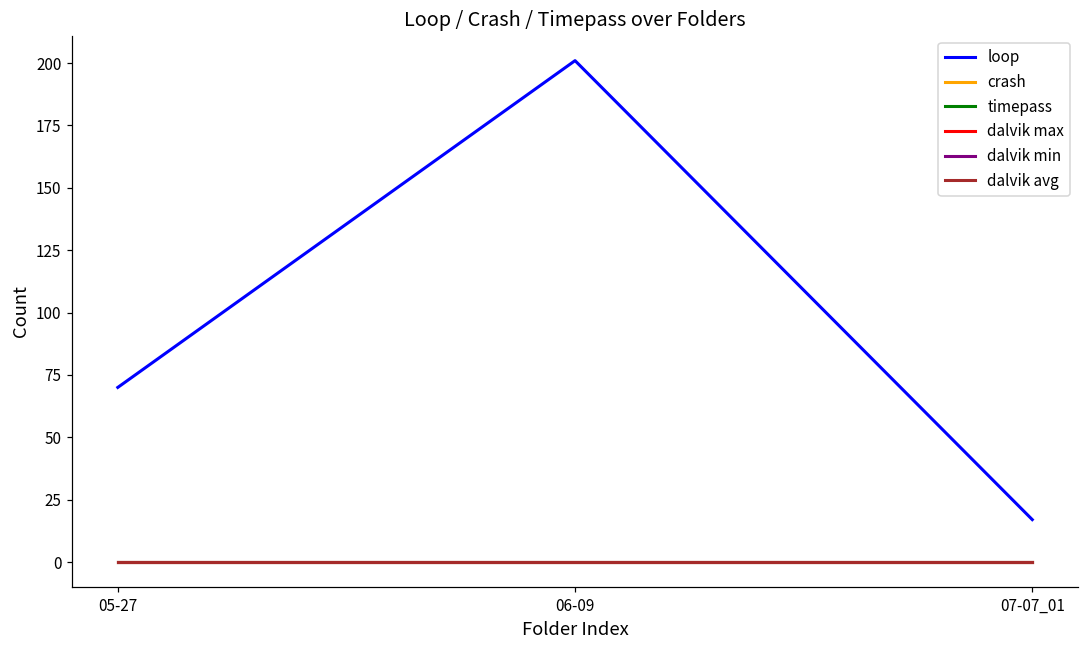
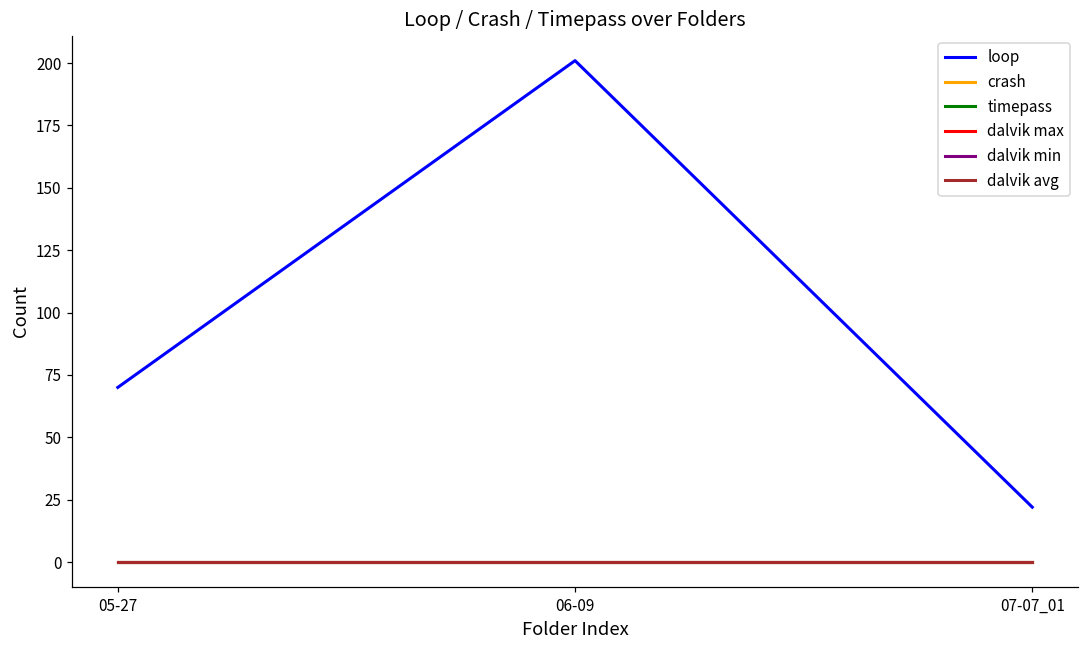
  {
    "loop": {
      "05-27": 70,
      "06-09": 201,
-     "07-07_01": 17
+     "07-07_01": 22
    },
    "dalvik avg": {
      "05-27": 0,
      "06-09": 0,
      "07-07_01": 0
    }
  }
